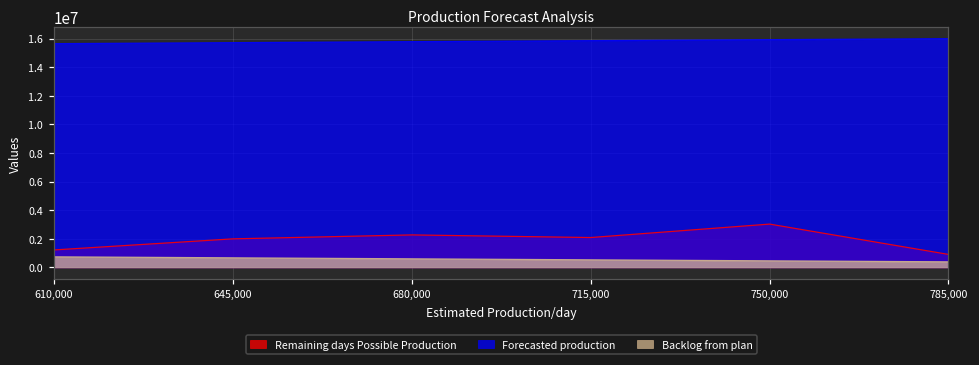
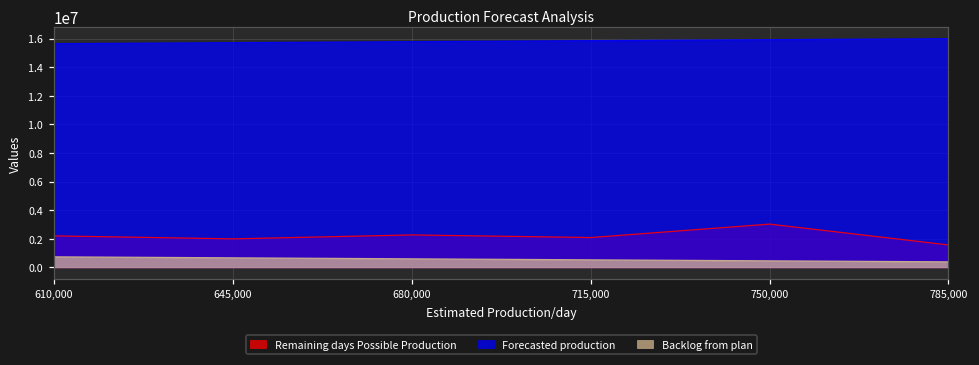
  {
    "Remaining days Possible Production": {
-     "610,000": 1200000,
+     "610,000": 2200000,
      "645,000": 2000000,
      "680,000": 2300000,
      "715,000": 2100000,
      "750,000": 3000000,
-     "785,000": 900000
+     "785,000": 1600000
    },
    "Forecasted production": {
      "610,000": 15600000,
      "645,000": 15700000,
      "680,000": 15800000,
      "715,000": 15900000,
      "750,000": 15900000,
      "785,000": 16000000
    },
    "Backlog from plan": {
      "610,000": 700000,
      "645,000": 700000,
      "680,000": 600000,
      "715,000": 500000,
      "750,000": 500000,
      "785,000": 400000
    }
  }
